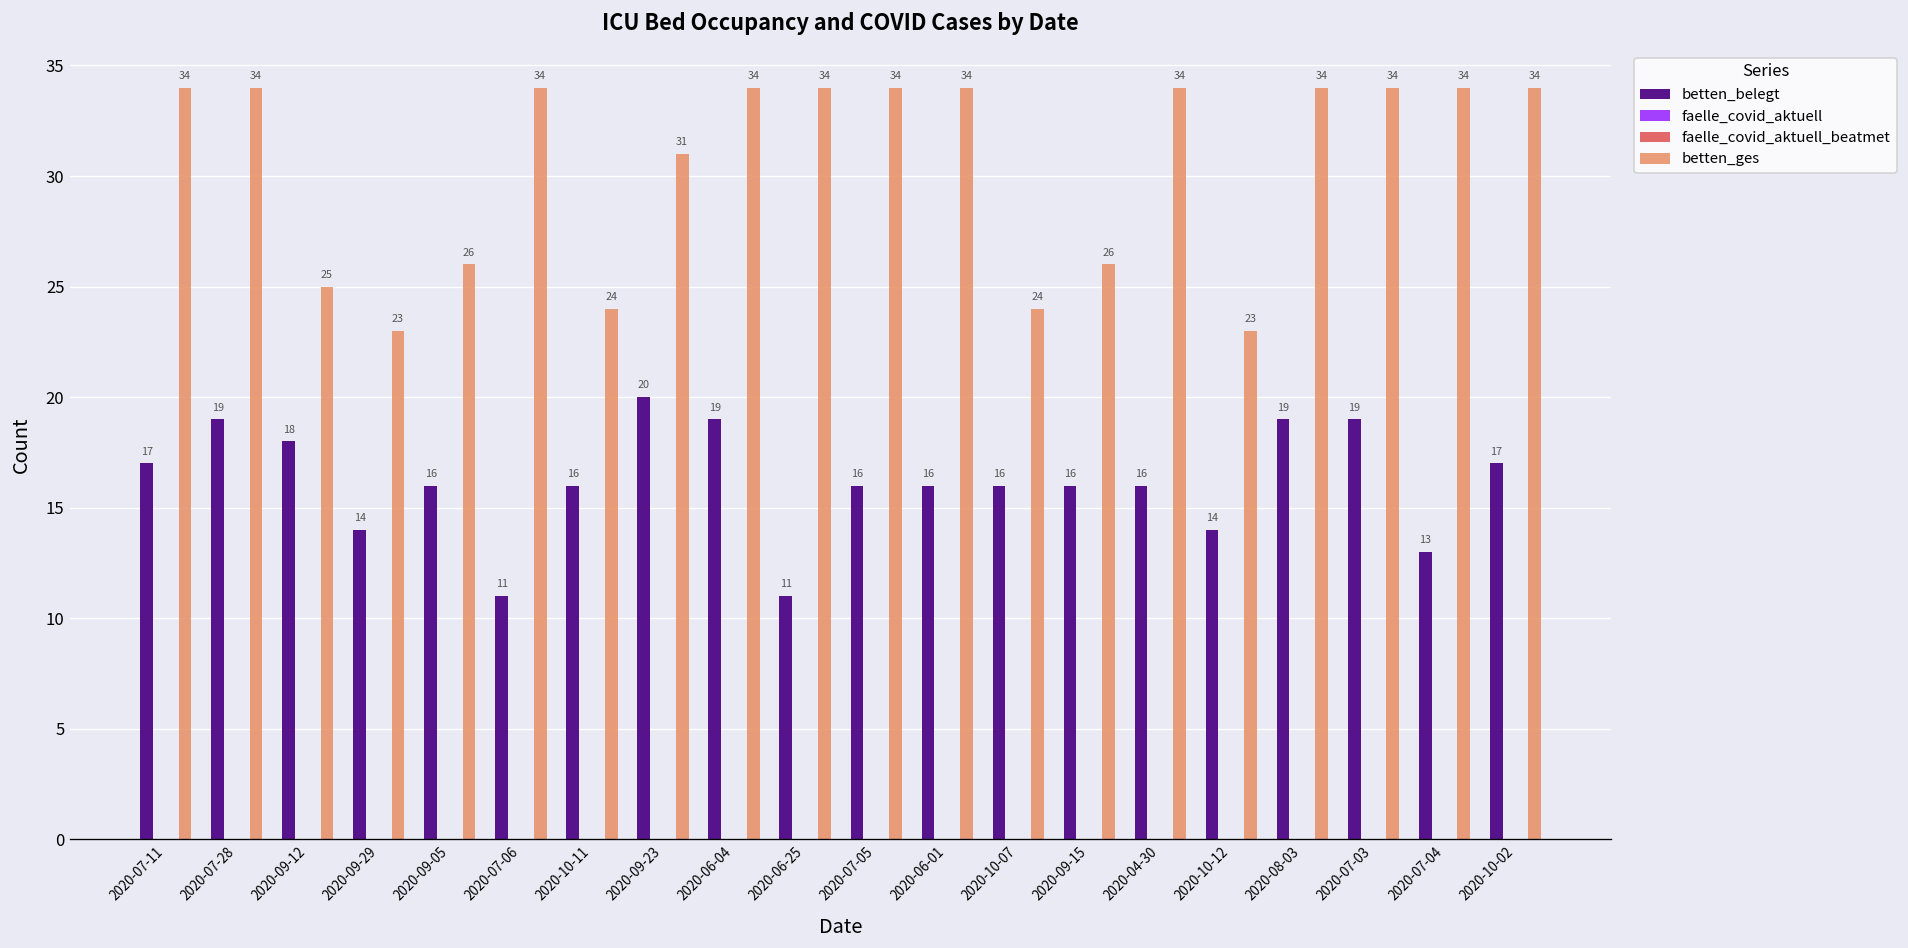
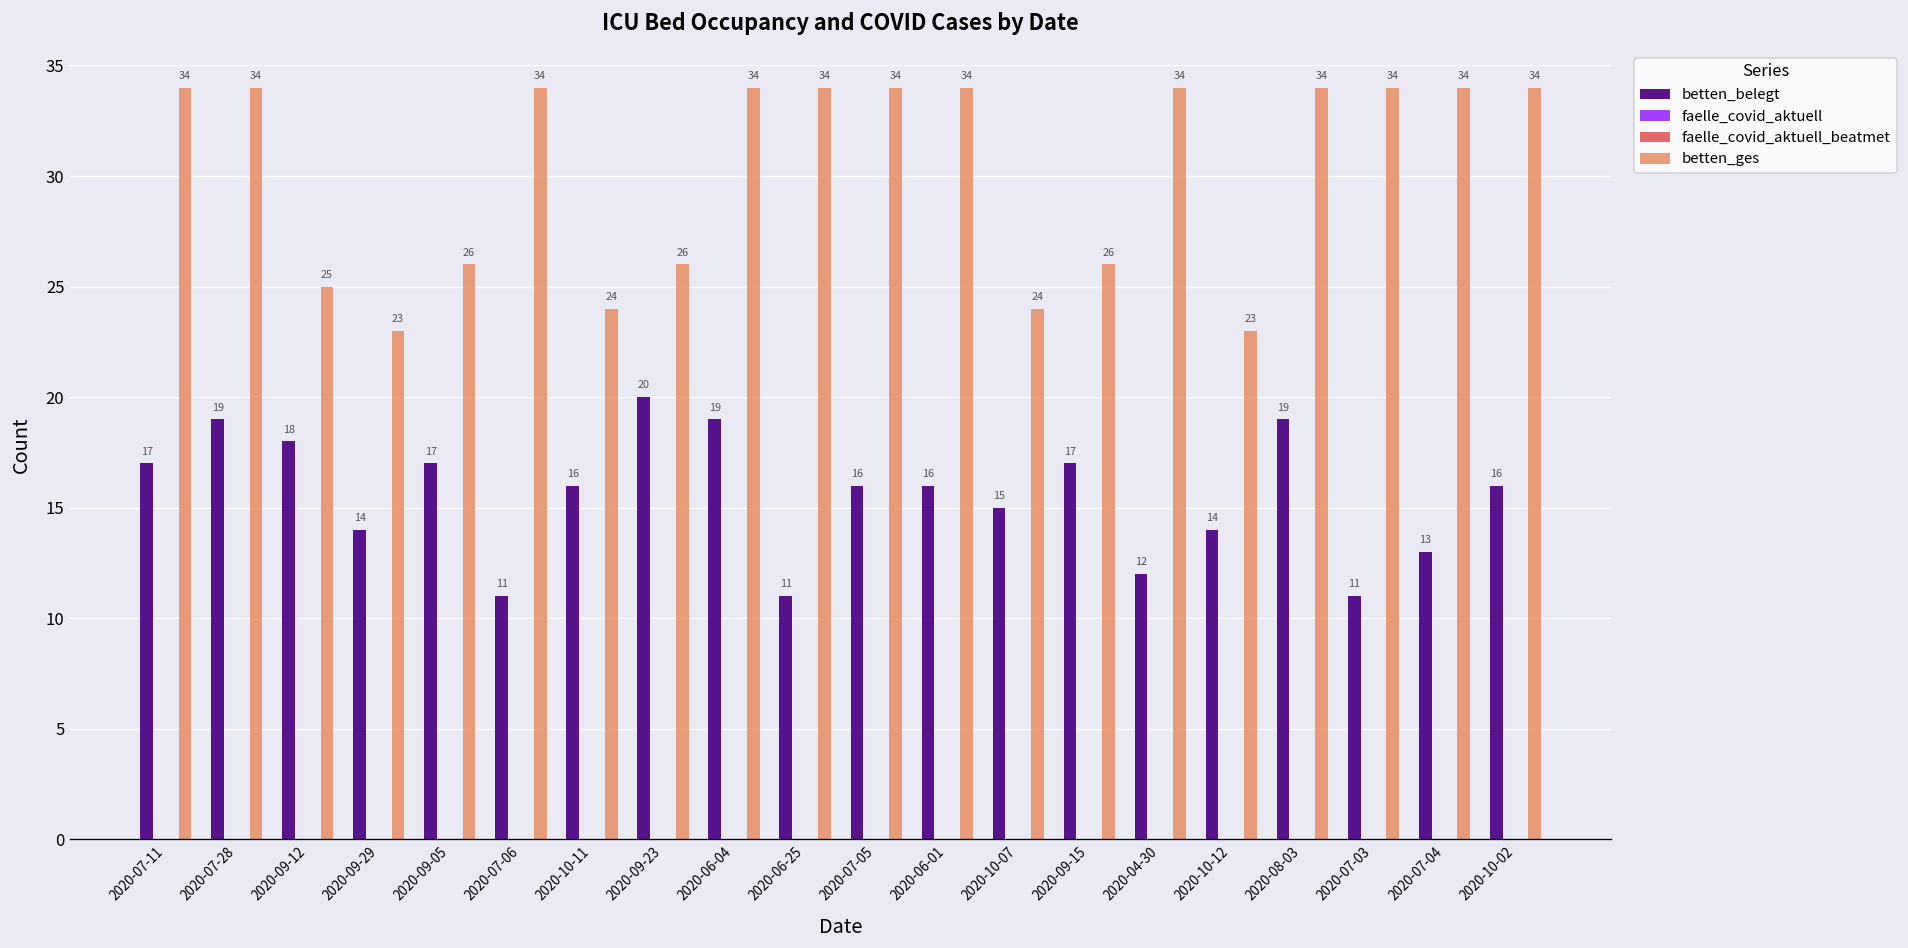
  {
    "betten_belegt": {
      "2020-07-11": 17,
      "2020-07-28": 19,
      "2020-09-12": 18,
      "2020-09-29": 14,
-     "2020-09-05": 16,
+     "2020-09-05": 17,
      "2020-07-06": 11,
      "2020-10-11": 16,
      "2020-09-23": 20,
      "2020-06-04": 19,
      "2020-06-25": 11,
      "2020-07-05": 16,
      "2020-06-01": 16,
-     "2020-10-07": 16,
-     "2020-09-15": 16,
-     "2020-04-30": 16,
+     "2020-10-07": 15,
+     "2020-09-15": 17,
+     "2020-04-30": 12,
      "2020-10-12": 14,
      "2020-08-03": 19,
-     "2020-07-03": 19,
+     "2020-07-03": 11,
      "2020-07-04": 13,
-     "2020-10-02": 17
+     "2020-10-02": 16
    },
    "faelle_covid_aktuell": {
      "2020-07-11": 0.0,
      "2020-07-28": 0.0,
      "2020-09-12": 0.0,
      "2020-09-29": 0.0,
      "2020-09-05": 0.0,
      "2020-07-06": 0.0,
      "2020-10-11": 0.0,
      "2020-09-23": 0.0,
      "2020-06-04": 0.0,
      "2020-06-25": 0.0,
      "2020-07-05": 0.0,
      "2020-06-01": 0.0,
      "2020-10-07": 0.0,
      "2020-09-15": 0.0,
      "2020-04-30": 0.0,
      "2020-10-12": 0.0,
      "2020-08-03": 0.0,
      "2020-07-03": 0.0,
      "2020-07-04": 0.0,
      "2020-10-02": 0.0
    },
    "faelle_covid_aktuell_beatmet": {
      "2020-07-11": 0.0,
      "2020-07-28": 0.0,
      "2020-09-12": 0.0,
      "2020-09-29": 0.0,
      "2020-09-05": 0.0,
      "2020-07-06": 0.0,
      "2020-10-11": 0.0,
      "2020-09-23": 0.0,
      "2020-06-04": 0.0,
      "2020-06-25": 0.0,
      "2020-07-05": 0.0,
      "2020-06-01": 0.0,
      "2020-10-07": 0.0,
      "2020-09-15": 0.0,
      "2020-04-30": 0.0,
      "2020-10-12": 0.0,
      "2020-08-03": 0.0,
      "2020-07-03": 0.0,
      "2020-07-04": 0.0,
      "2020-10-02": 0.0
    },
    "betten_ges": {
      "2020-07-11": 34,
      "2020-07-28": 34,
      "2020-09-12": 25,
      "2020-09-29": 23,
      "2020-09-05": 26,
      "2020-07-06": 34,
      "2020-10-11": 24,
-     "2020-09-23": 31,
+     "2020-09-23": 26,
      "2020-06-04": 34,
      "2020-06-25": 34,
      "2020-07-05": 34,
      "2020-06-01": 34,
      "2020-10-07": 24,
      "2020-09-15": 26,
      "2020-04-30": 34,
      "2020-10-12": 23,
      "2020-08-03": 34,
      "2020-07-03": 34,
      "2020-07-04": 34,
      "2020-10-02": 34
    }
  }
